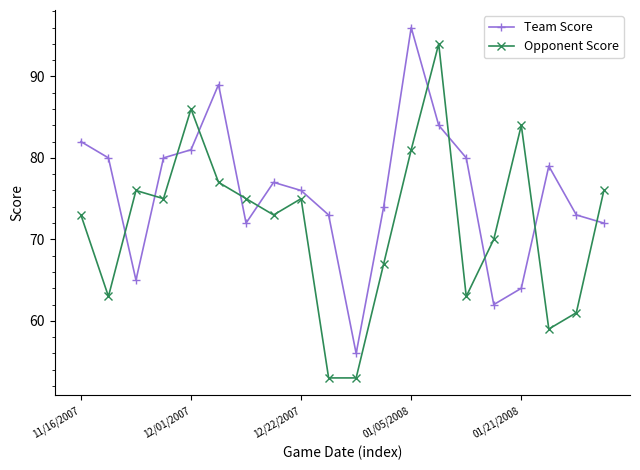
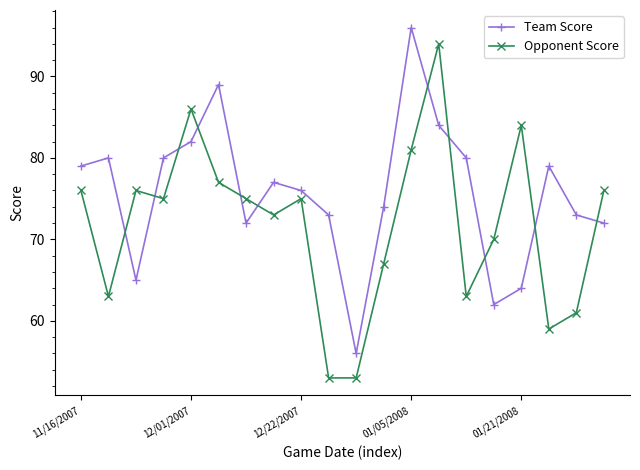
  {
    "Team Score": {
-     "11/16/2007": 82,
-     "12/01/2007": 81,
+     "11/16/2007": 79,
+     "12/01/2007": 82,
      "12/22/2007": 76,
      "01/05/2008": 96,
      "01/21/2008": 64
    },
    "Opponent Score": {
-     "11/16/2007": 73,
+     "11/16/2007": 76,
      "12/01/2007": 86,
      "12/22/2007": 75,
      "01/05/2008": 81,
      "01/21/2008": 84
    }
  }
